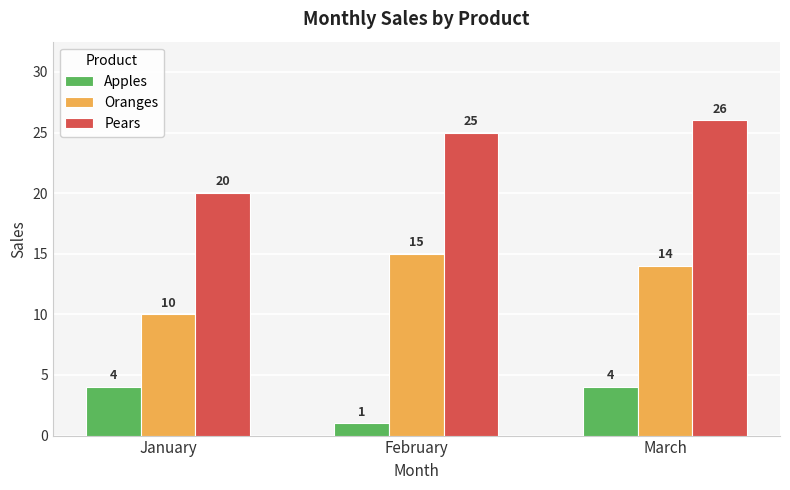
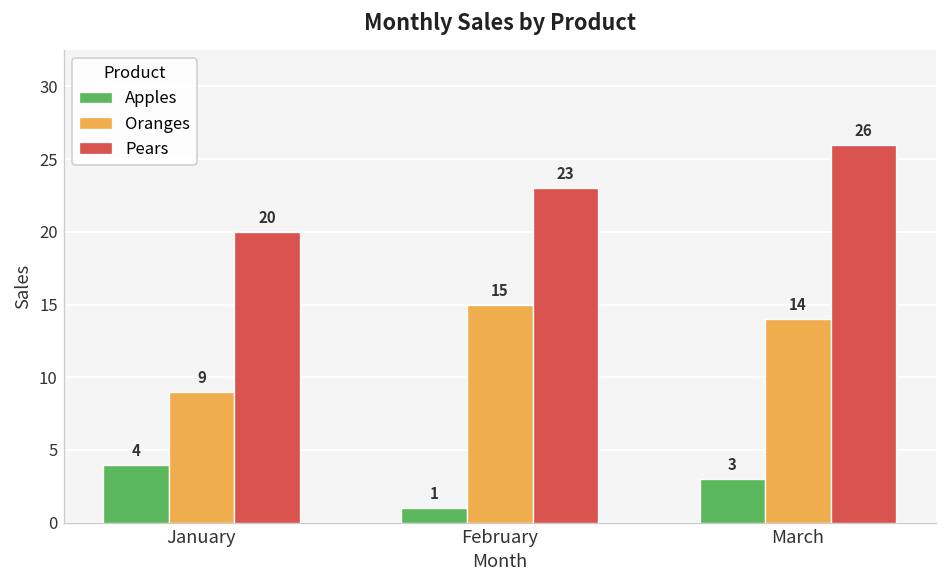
  {
    "Apples": {
      "January": 4,
      "February": 1,
-     "March": 4
+     "March": 3
    },
    "Oranges": {
-     "January": 10,
+     "January": 9,
      "February": 15,
      "March": 14
    },
    "Pears": {
      "January": 20,
-     "February": 25,
+     "February": 23,
      "March": 26
    }
  }
